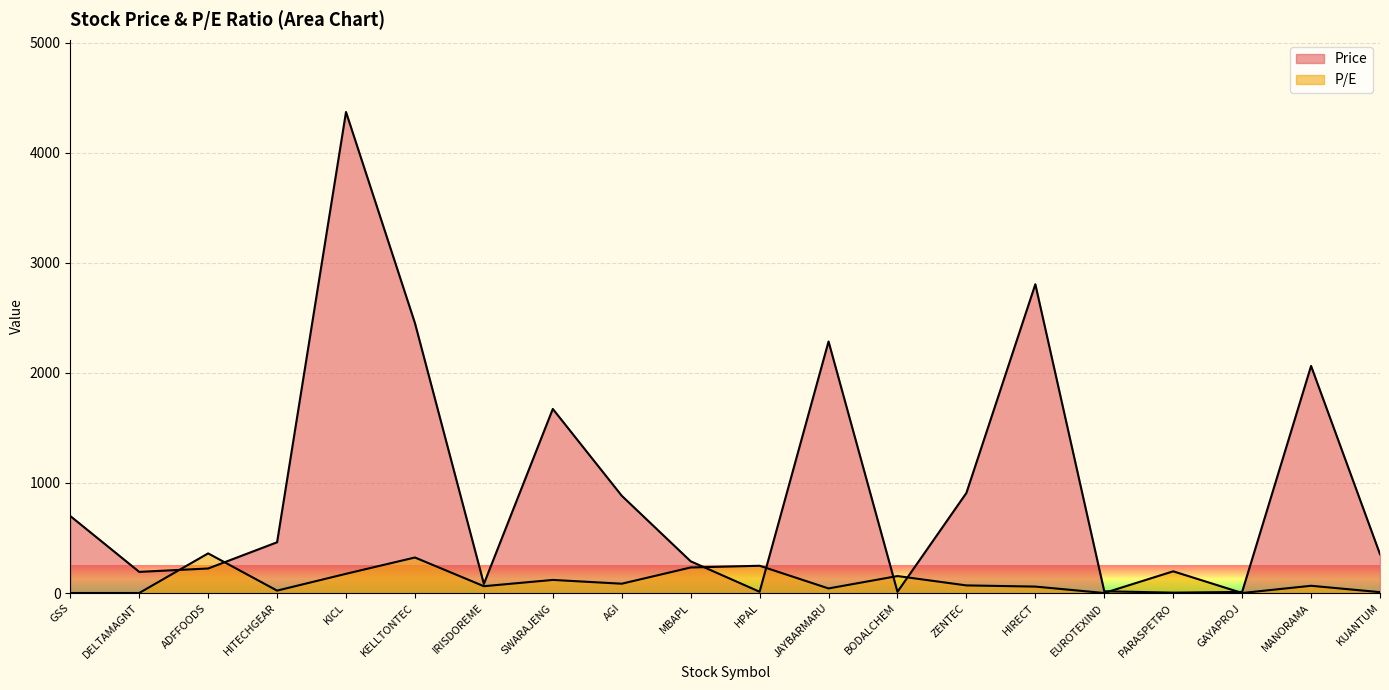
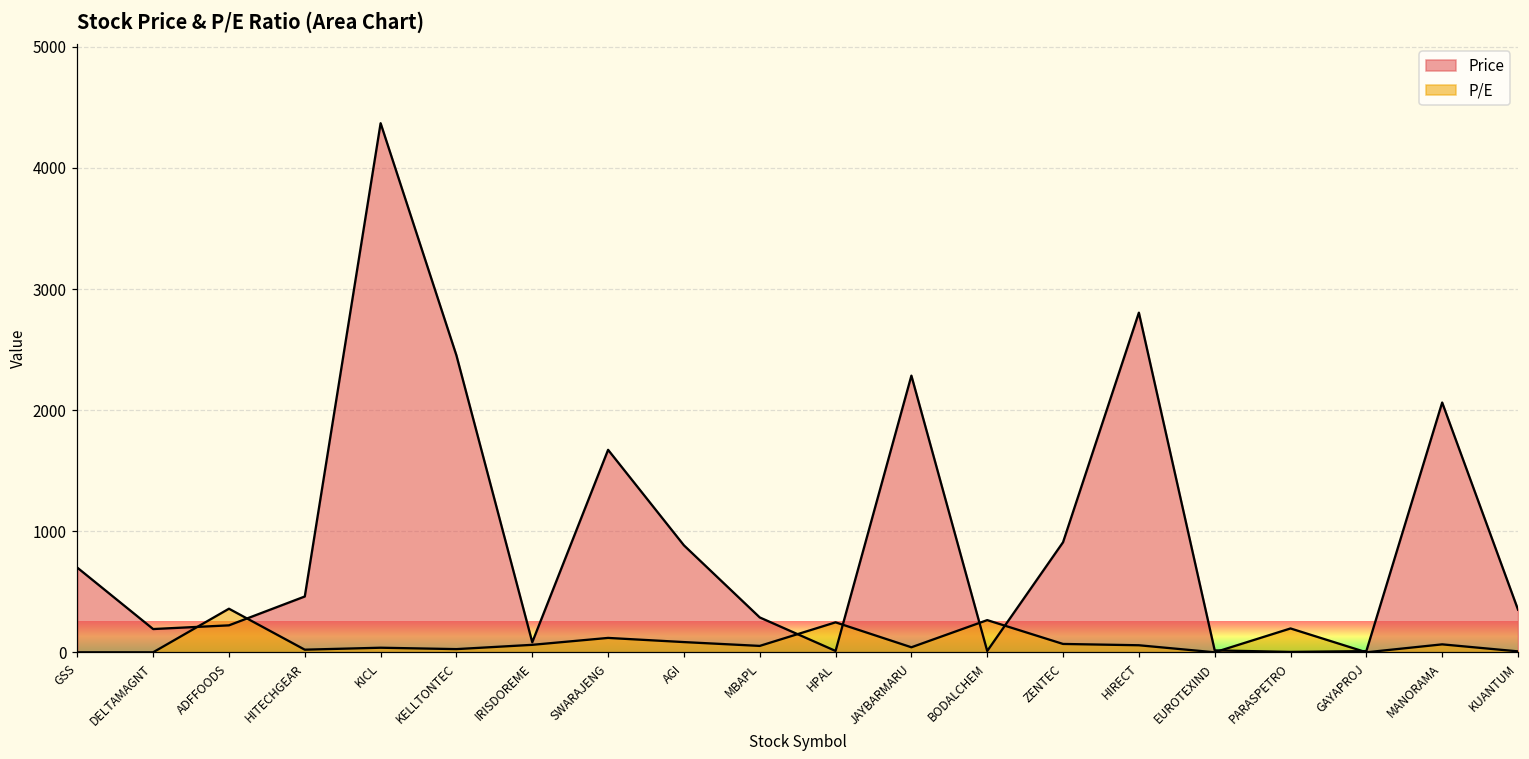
  {
    "Price": {
      "GSS": 700,
      "DELTAMAGNT": 190,
      "ADFFOODS": 220,
      "HITECHGEAR": 460,
      "KICL": 4370,
      "KELLTONTEC": 2450,
      "SWARAJENG": 1670,
      "AGI": 880,
      "MBAPL": 290,
      "HPAL": 10,
      "JAYBARMARU": 2280,
      "BODALCHEM": 10,
      "ZENTEC": 910,
      "HIRECT": 2800,
      "PARASPETRO": 0,
      "MANORAMA": 2060,
      "KUANTUM": 350
    },
    "P/E": {
      "GSS": 0,
      "DELTAMAGNT": 0,
      "ADFFOODS": 360,
      "HITECHGEAR": 20,
-     "KICL": 170,
-     "KELLTONTEC": 320,
+     "KICL": 40,
+     "KELLTONTEC": 30,
      "SWARAJENG": 120,
      "AGI": 80,
-     "MBAPL": 230,
+     "MBAPL": 50,
      "HPAL": 250,
      "JAYBARMARU": 40,
-     "BODALCHEM": 150,
+     "BODALCHEM": 270,
      "ZENTEC": 70,
      "HIRECT": 60,
      "PARASPETRO": 200,
      "MANORAMA": 70,
      "KUANTUM": 10
    }
  }
